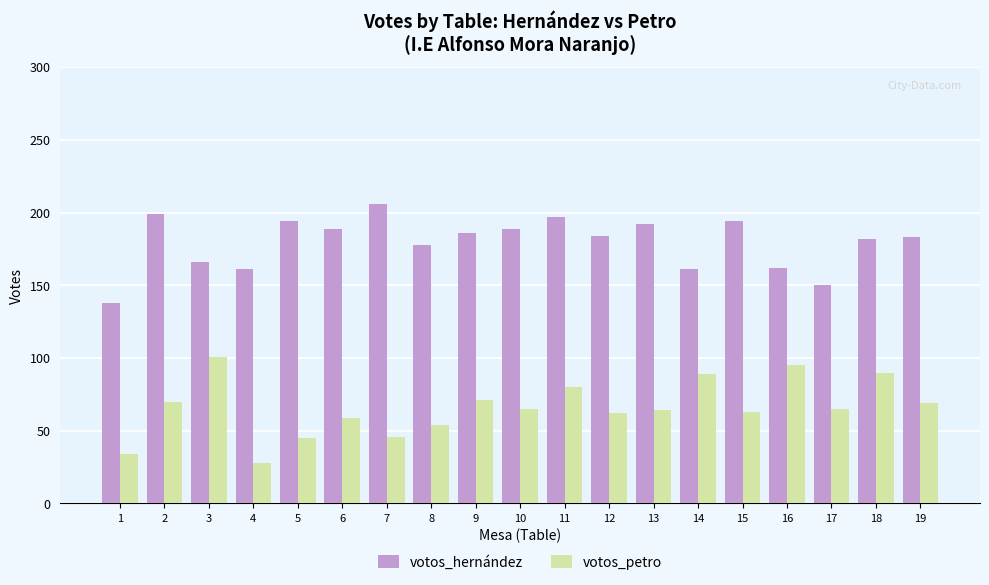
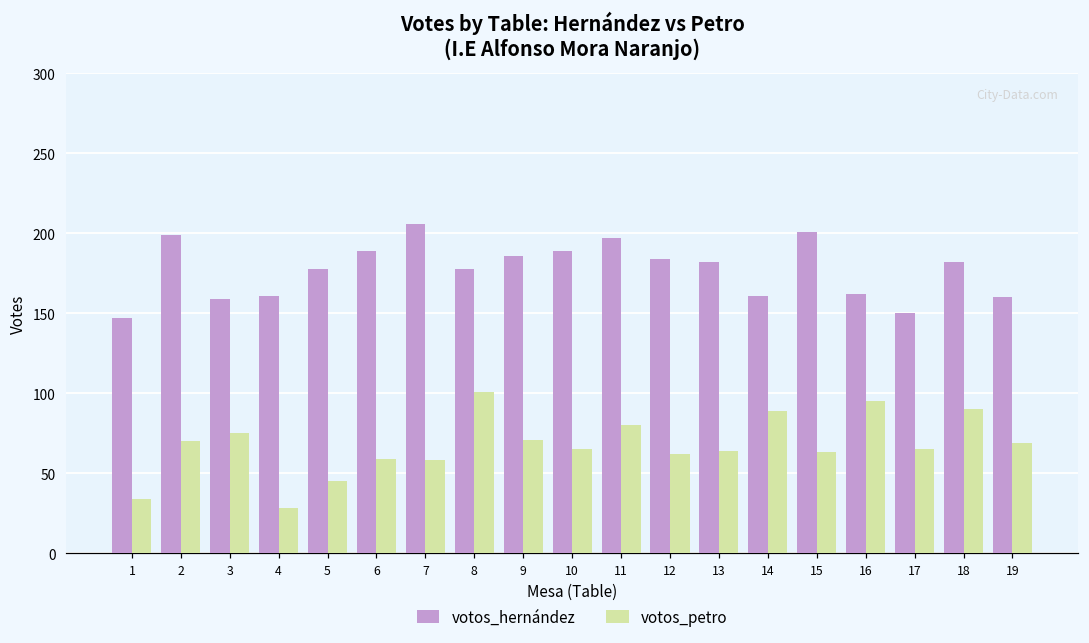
  {
    "votos_hernández": {
-     "1": 138,
+     "1": 147,
      "2": 199,
-     "3": 166,
+     "3": 159,
      "4": 161,
-     "5": 194,
+     "5": 178,
      "6": 189,
      "7": 206,
      "8": 178,
      "9": 186,
      "10": 189,
      "11": 197,
      "12": 184,
-     "13": 192,
+     "13": 182,
      "14": 161,
-     "15": 194,
+     "15": 201,
      "16": 162,
      "17": 150,
      "18": 182,
-     "19": 183
+     "19": 160
    },
    "votos_petro": {
      "1": 34,
      "2": 70,
-     "3": 101,
+     "3": 75,
      "4": 28,
      "5": 45,
      "6": 59,
-     "7": 46,
-     "8": 54,
+     "7": 58,
+     "8": 101,
      "9": 71,
      "10": 65,
      "11": 80,
      "12": 62,
      "13": 64,
      "14": 89,
      "15": 63,
      "16": 95,
      "17": 65,
      "18": 90,
      "19": 69
    }
  }
